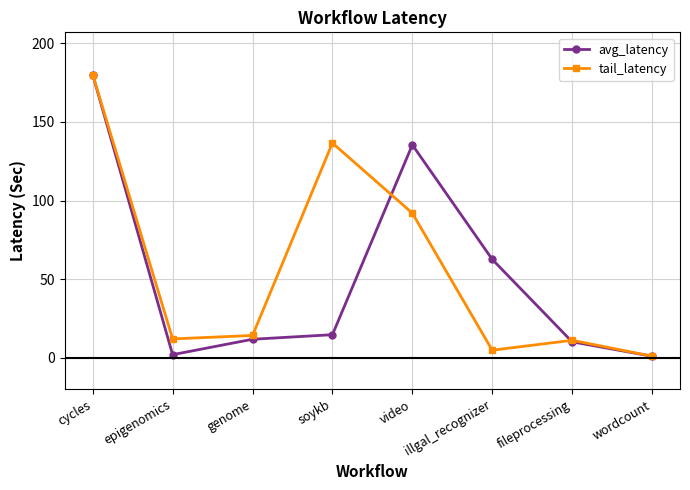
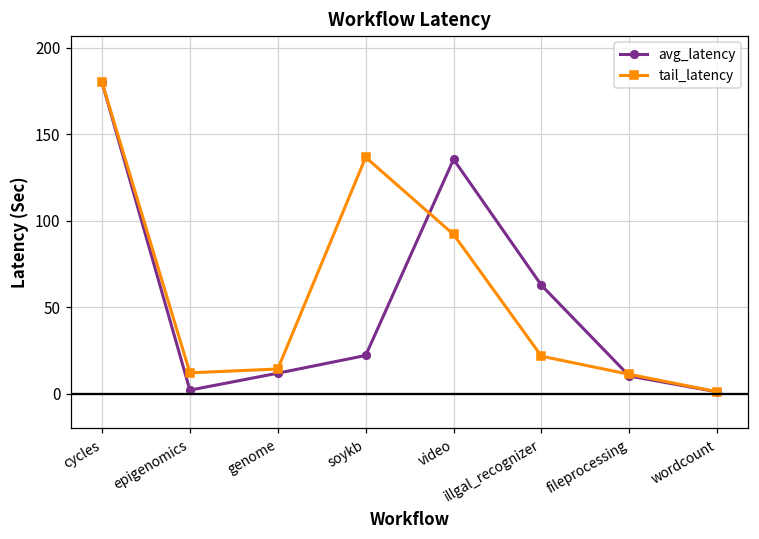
  {
    "avg_latency": {
      "epigenomics": 2,
      "genome": 12,
-     "soykb": 15,
+     "soykb": 22,
      "video": 135,
      "illgal_recognizer": 63
    },
    "tail_latency": {
      "epigenomics": 12,
      "genome": 14,
      "soykb": 137,
      "video": 92,
-     "illgal_recognizer": 5
+     "illgal_recognizer": 22
    }
  }
